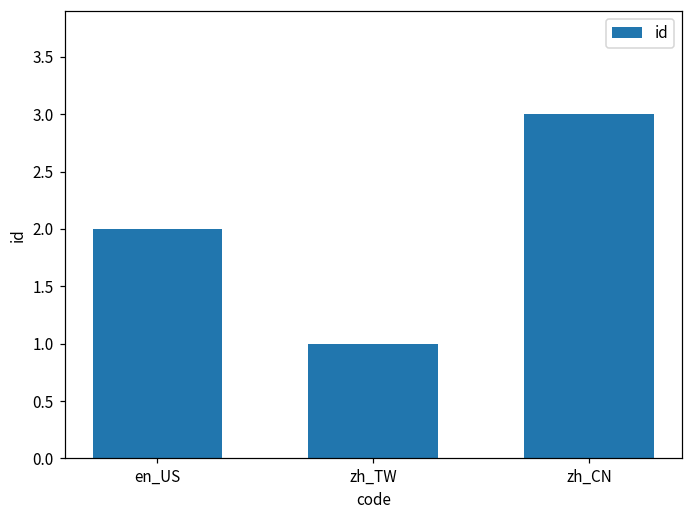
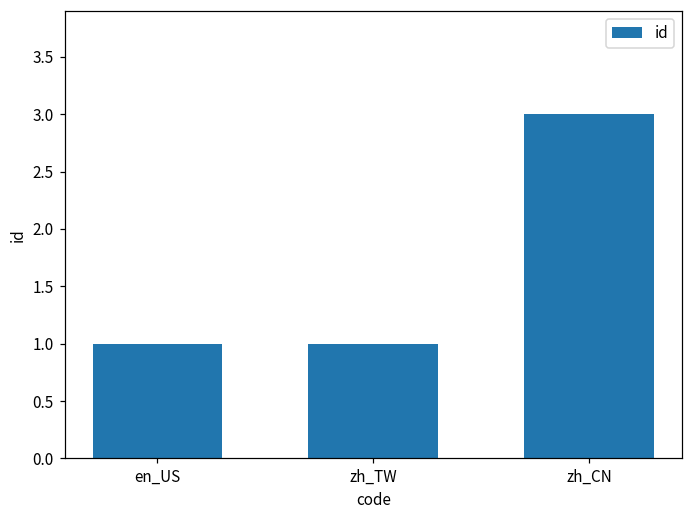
  {
-   "en_US": 2,
+   "en_US": 1,
    "zh_TW": 1,
    "zh_CN": 3
  }
